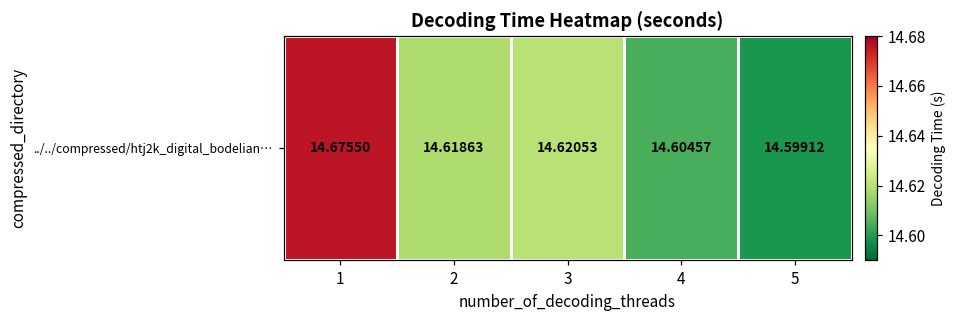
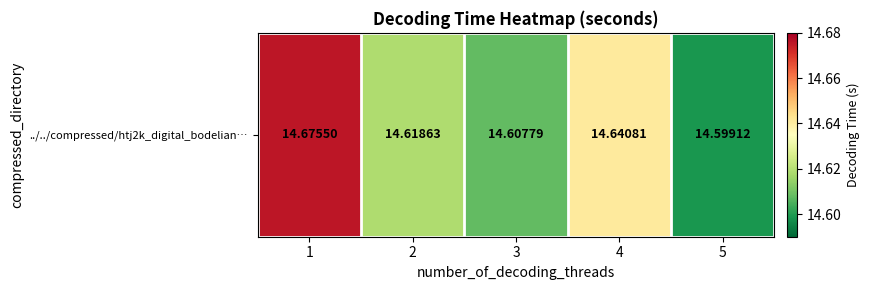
  {
    "../../compressed/htj2k_digital_bodelian…": {
      "1": 14.67550,
      "2": 14.61863,
-     "3": 14.62053,
-     "4": 14.60457,
+     "3": 14.60779,
+     "4": 14.64081,
      "5": 14.59912
    }
  }
